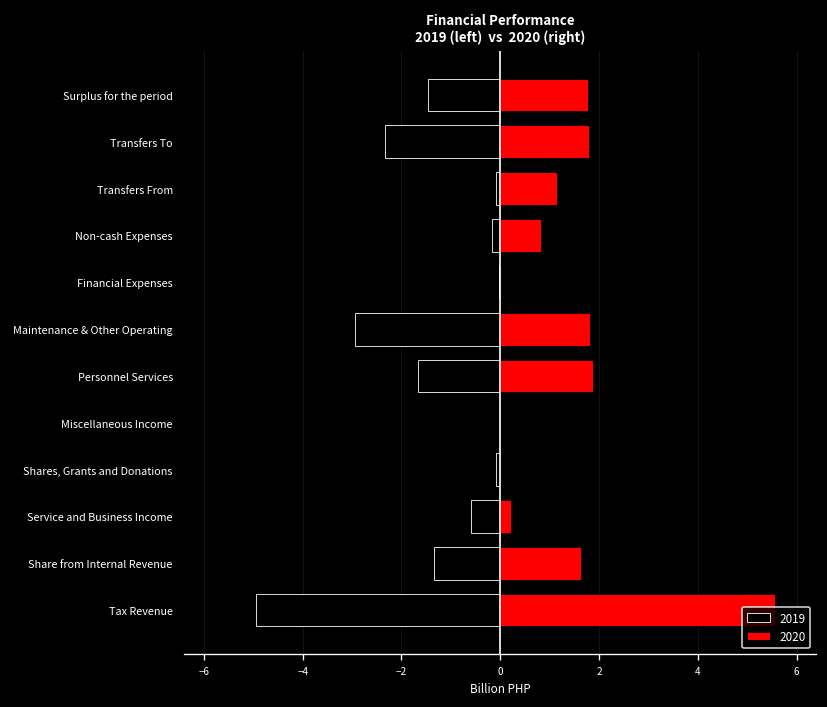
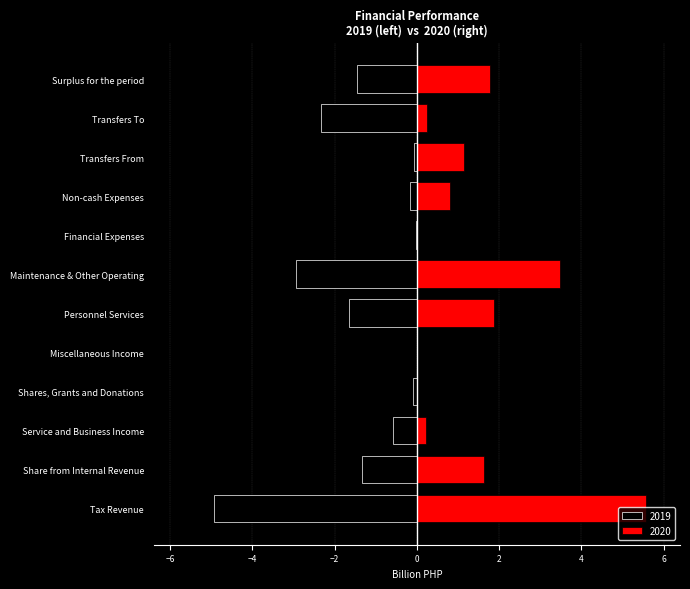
  {
    "2019": {
      "Surplus for the period": -1.5,
      "Transfers To": -2.3,
      "Transfers From": -0.1,
      "Non-cash Expenses": -0.2,
      "Maintenance & Other Operating": -2.9,
      "Personnel Services": -1.7,
      "Shares, Grants and Donations": -0.1,
      "Service and Business Income": -0.6,
      "Share from Internal Revenue": -1.3,
      "Tax Revenue": -4.9
    },
    "2020": {
      "Surplus for the period": 1.8,
-     "Transfers To": 1.8,
+     "Transfers To": 0.2,
      "Transfers From": 1.2,
      "Non-cash Expenses": 0.8,
-     "Maintenance & Other Operating": 1.8,
+     "Maintenance & Other Operating": 3.5,
      "Personnel Services": 1.9,
      "Service and Business Income": 0.2,
      "Share from Internal Revenue": 1.6
    }
  }
